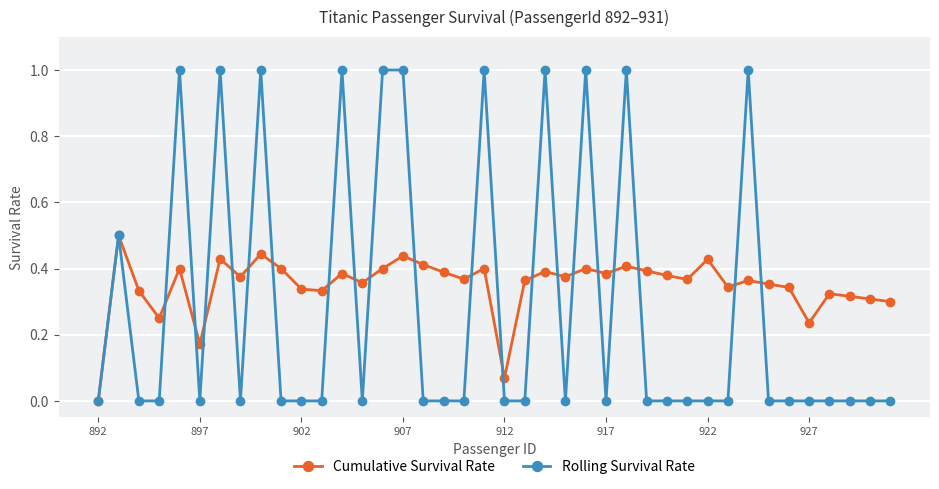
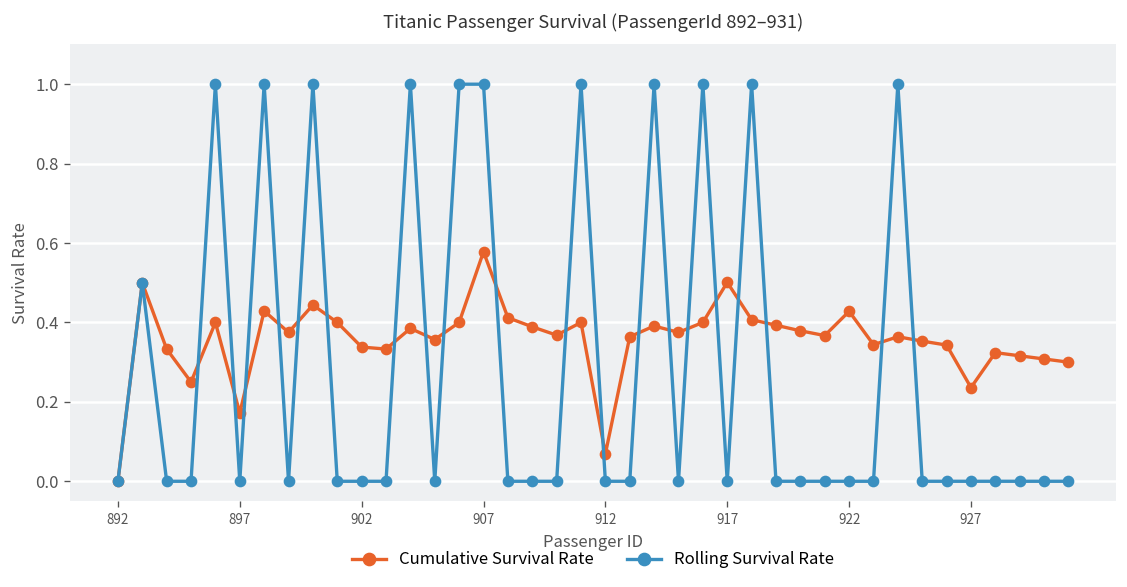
  {
    "Cumulative Survival Rate": {
      "897": 0.17,
      "902": 0.34,
-     "907": 0.44,
+     "907": 0.58,
      "912": 0.07,
-     "917": 0.39,
+     "917": 0.50,
      "922": 0.43,
      "927": 0.24
    },
    "Rolling Survival Rate": {
      "897": 0.00,
      "902": 0.00,
      "907": 1.00,
      "912": 0.00,
      "917": 0.00,
      "922": 0.00,
      "927": 0.00
    }
  }
